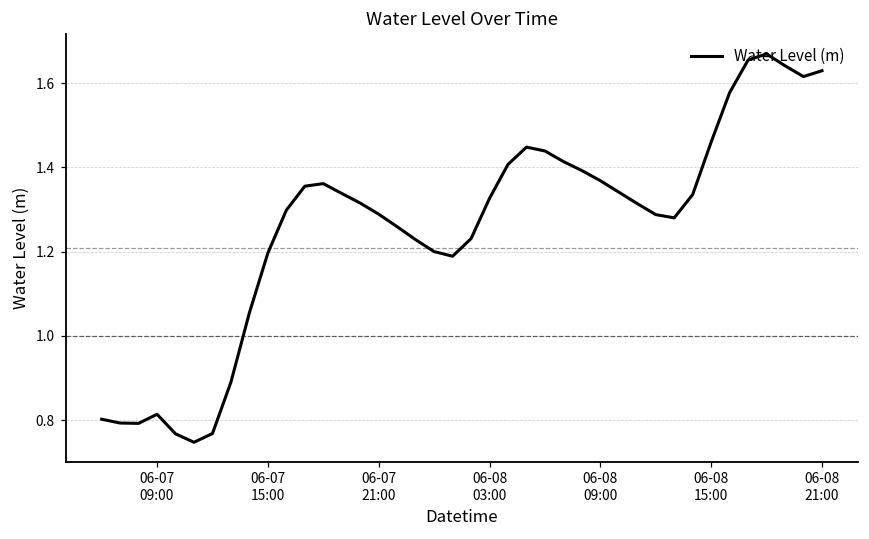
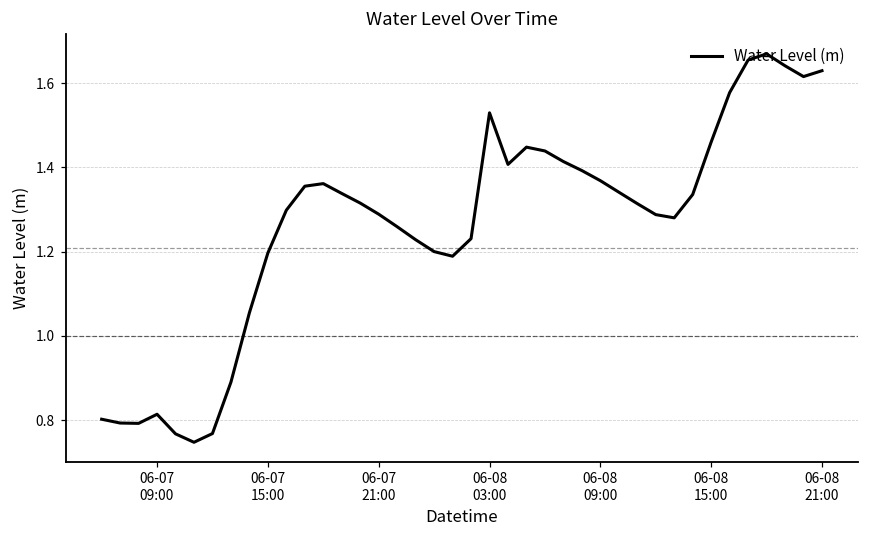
  {
    "06-07 09:00": 0.81,
    "06-07 15:00": 1.20,
    "06-07 21:00": 1.29,
-   "06-08 03:00": 1.33,
+   "06-08 03:00": 1.53,
    "06-08 09:00": 1.37,
    "06-08 15:00": 1.46,
    "06-08 21:00": 1.63
  }
